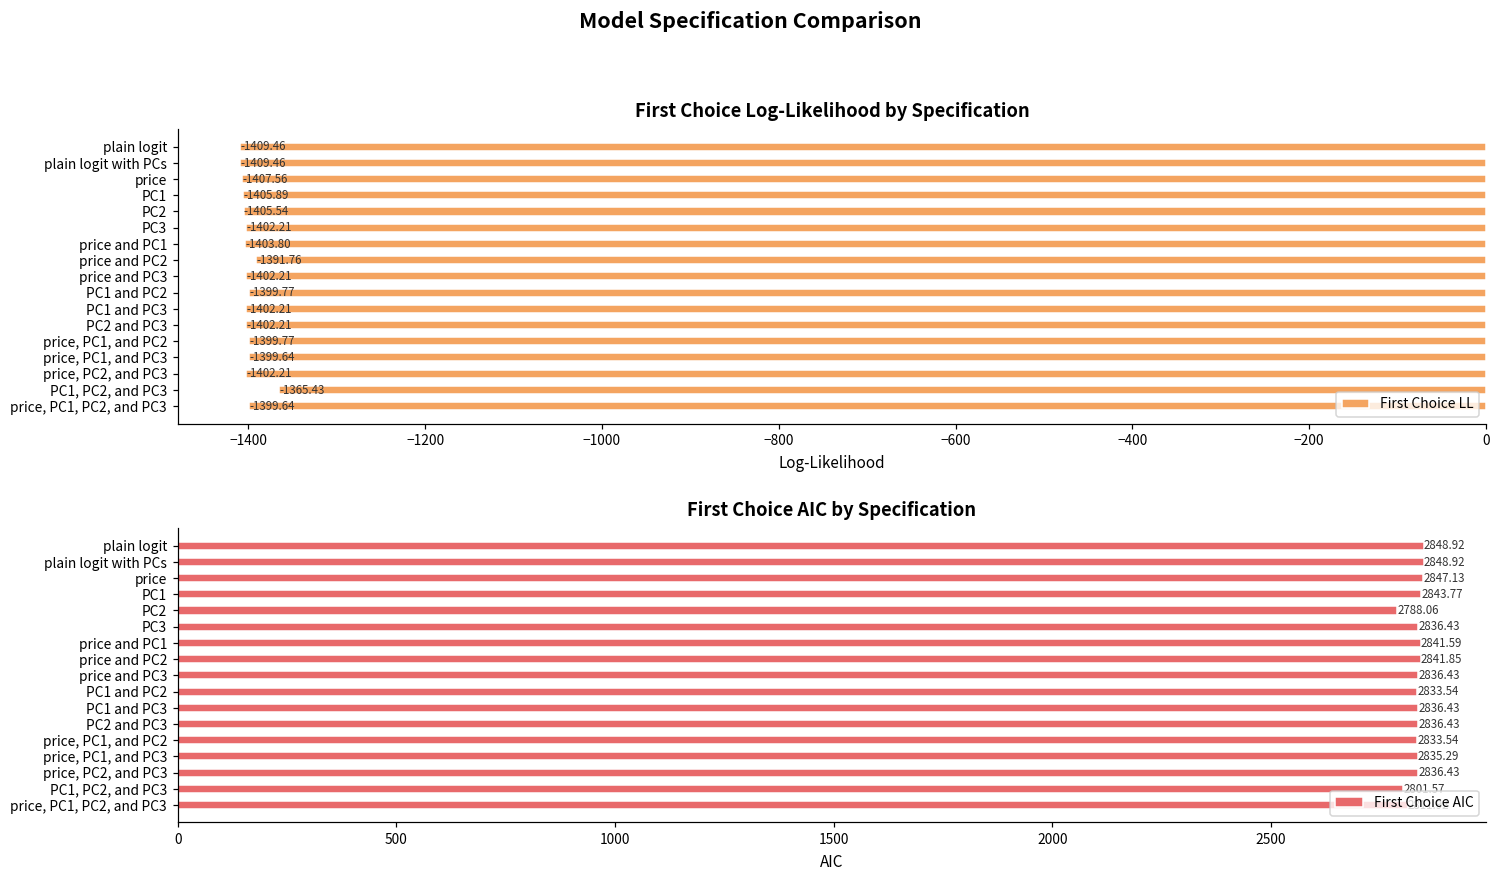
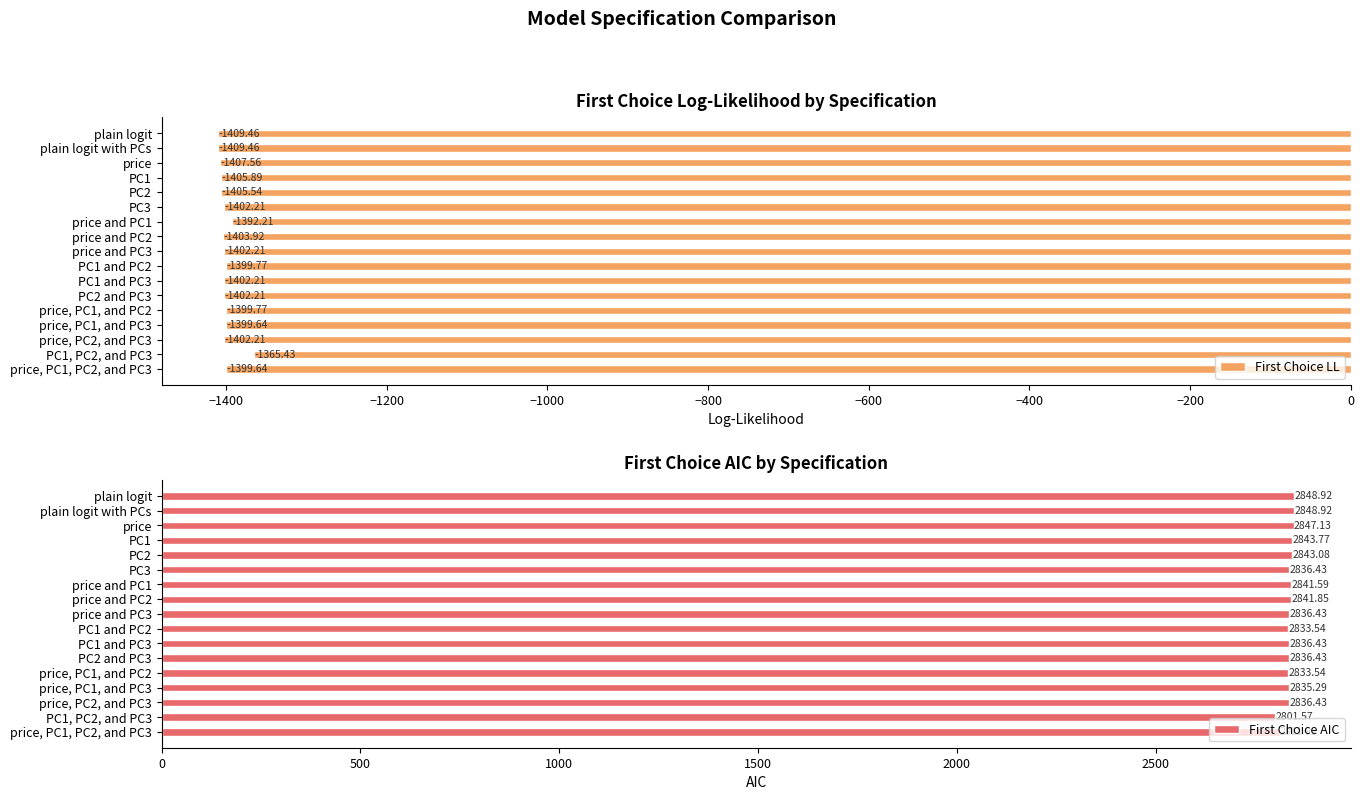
  {
    "First Choice Log-Likelihood by Specification": {
      "plain logit": -1409.46,
      "plain logit with PCs": -1409.46,
      "price": -1407.56,
      "PC1": -1405.89,
      "PC2": -1405.54,
      "PC3": -1402.21,
-     "price and PC1": -1403.80,
-     "price and PC2": -1391.76,
+     "price and PC1": -1392.21,
+     "price and PC2": -1403.92,
      "price and PC3": -1402.21,
      "PC1 and PC2": -1399.77,
      "PC1 and PC3": -1402.21,
      "PC2 and PC3": -1402.21,
      "price, PC1, and PC2": -1399.77,
      "price, PC1, and PC3": -1399.64,
      "price, PC2, and PC3": -1402.21,
      "PC1, PC2, and PC3": -1365.43,
      "price, PC1, PC2, and PC3": -1399.64
    },
    "First Choice AIC by Specification": {
      "plain logit": 2848.92,
      "plain logit with PCs": 2848.92,
      "price": 2847.13,
      "PC1": 2843.77,
-     "PC2": 2788.06,
+     "PC2": 2843.08,
      "PC3": 2836.43,
      "price and PC1": 2841.59,
      "price and PC2": 2841.85,
      "price and PC3": 2836.43,
      "PC1 and PC2": 2833.54,
      "PC1 and PC3": 2836.43,
      "PC2 and PC3": 2836.43,
      "price, PC1, and PC2": 2833.54,
      "price, PC1, and PC3": 2835.29,
      "price, PC2, and PC3": 2836.43
    }
  }
